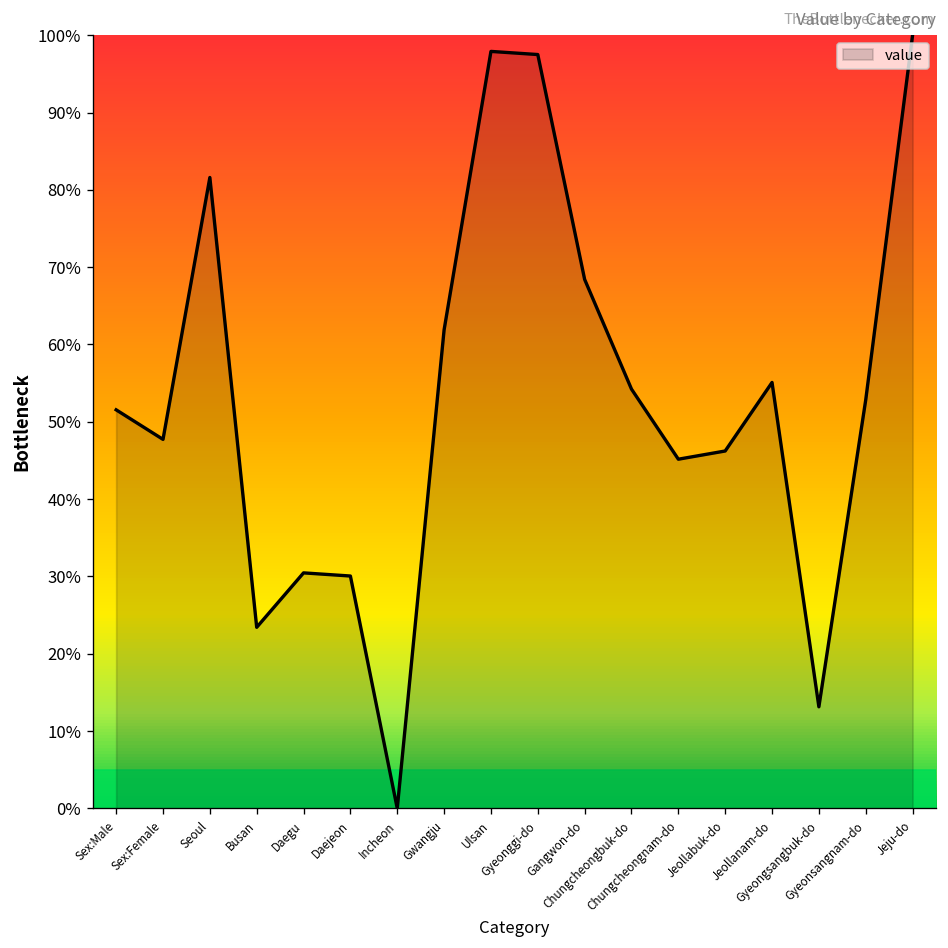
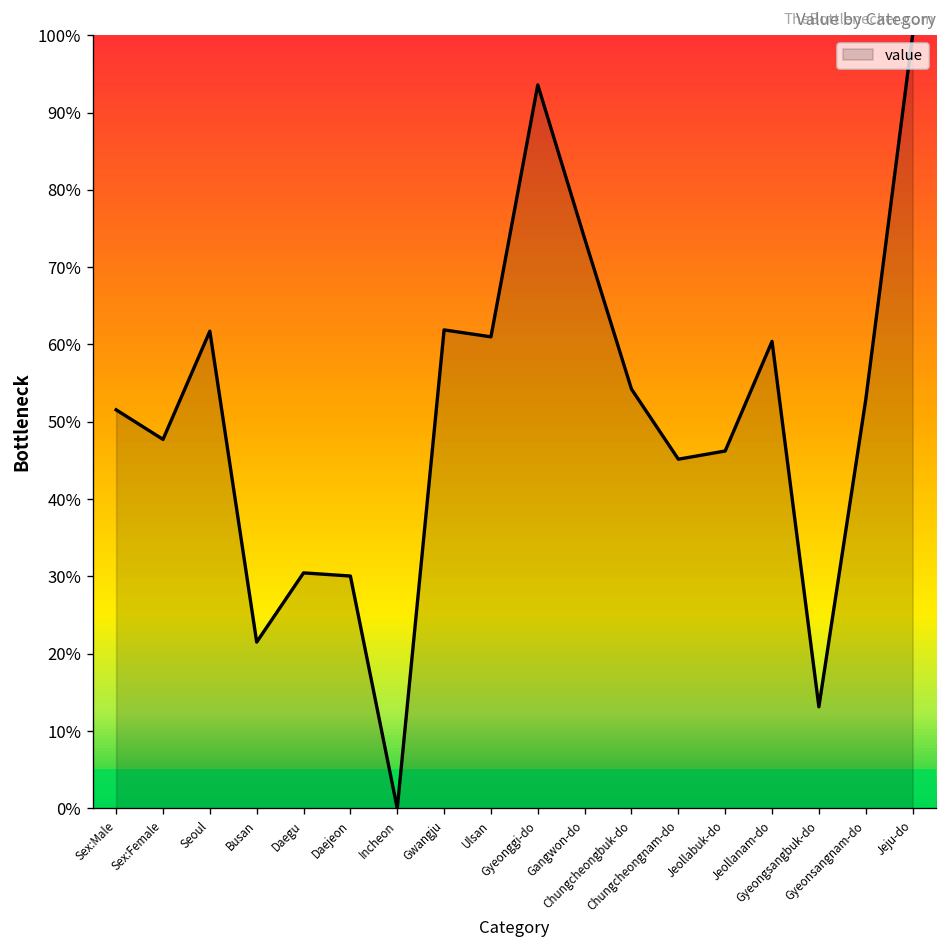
  {
    "Sex:Male": "52%",
    "Sex:Female": "48%",
-   "Seoul": "82%",
-   "Busan": "23%",
+   "Seoul": "62%",
+   "Busan": "22%",
    "Daegu": "30%",
    "Daejeon": "30%",
    "Gwangju": "62%",
-   "Ulsan": "98%",
-   "Gyeonggi-do": "97%",
-   "Gangwon-do": "68%",
+   "Ulsan": "61%",
+   "Gyeonggi-do": "94%",
+   "Gangwon-do": "74%",
    "Chungcheongbuk-do": "54%",
    "Chungcheongnam-do": "45%",
    "Jeollabuk-do": "46%",
-   "Jeollanam-do": "55%",
+   "Jeollanam-do": "60%",
    "Gyeongsangbuk-do": "13%",
    "Gyeonsangnam-do": "53%",
    "Jeju-do": "100%"
  }
